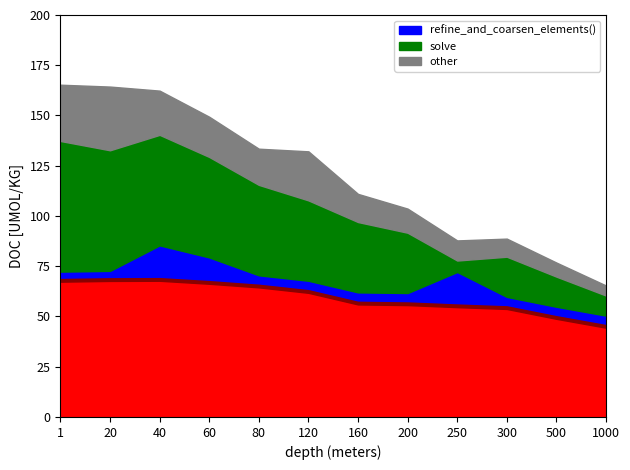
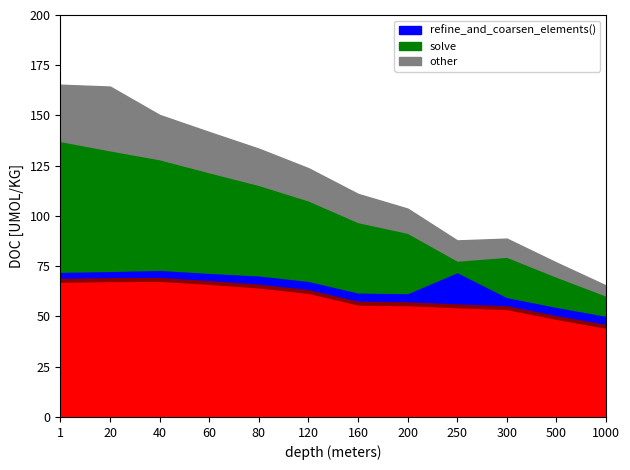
  {
    "refine_and_coarsen_elements()": {
-     "40": 16,
-     "60": 11
+     "40": 4,
+     "60": 4
    },
    "other": {
      "1": 28,
      "20": 32,
      "40": 22,
      "60": 20,
      "80": 18,
-     "120": 24,
+     "120": 16,
      "160": 14,
      "200": 12,
      "250": 10,
      "300": 9,
      "500": 7,
      "1000": 5
    }
  }
